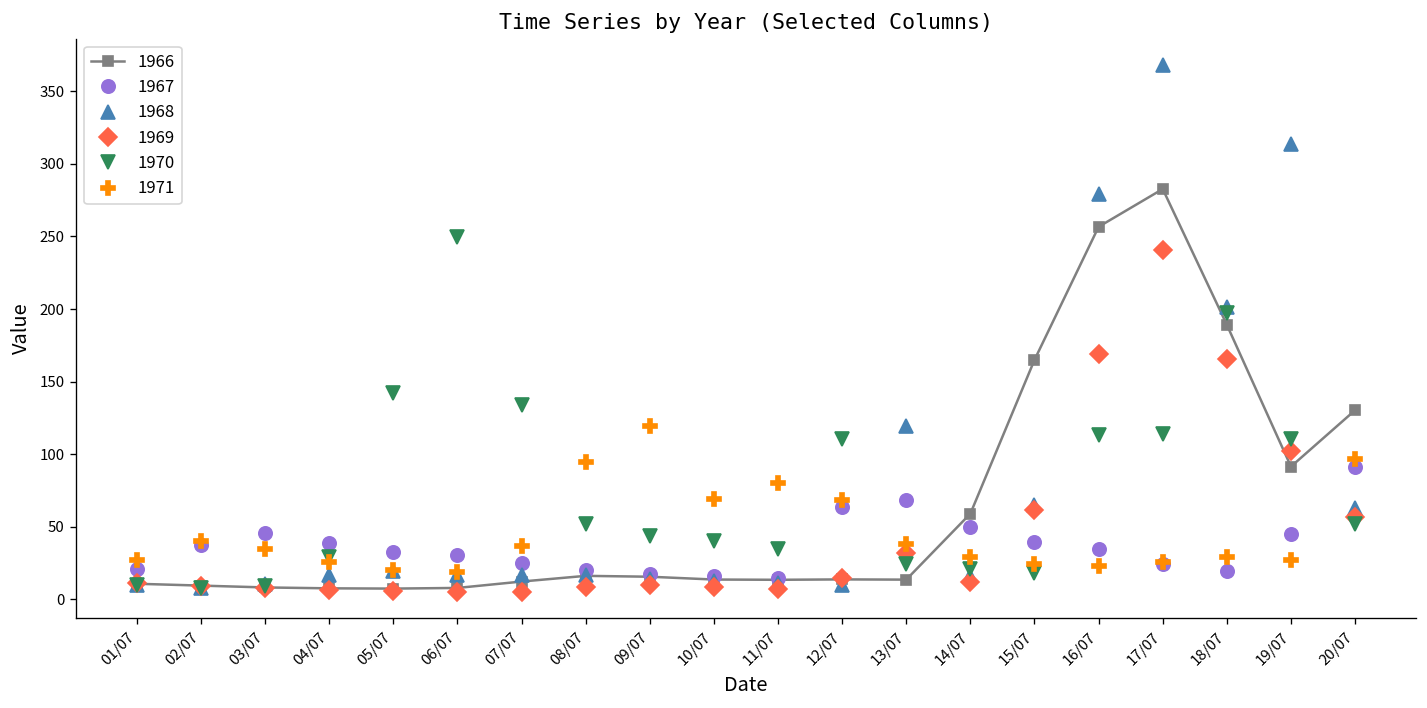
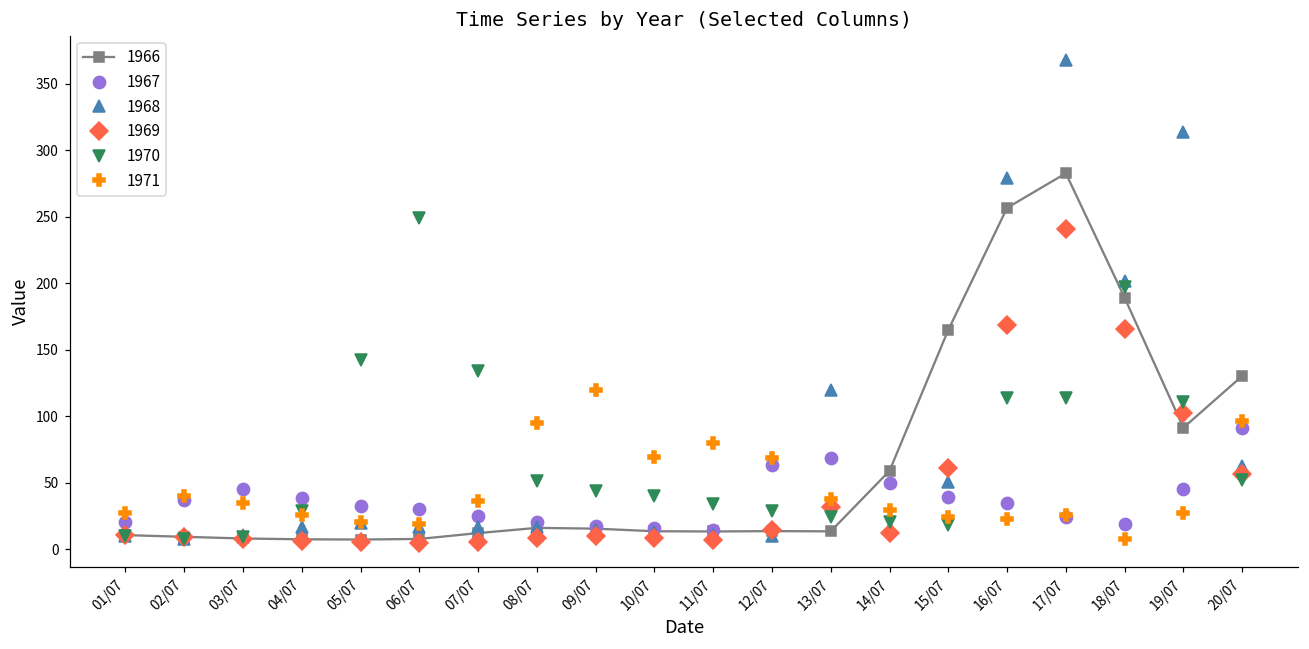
  {
    "1966": {
      "06/07": 8,
      "07/07": 12,
      "13/07": 14,
      "14/07": 59,
      "15/07": 165,
      "16/07": 257,
      "17/07": 283,
      "18/07": 189,
      "19/07": 91,
      "20/07": 130
    },
    "1967": {
      "01/07": 21,
      "02/07": 37,
      "03/07": 46,
      "04/07": 39,
      "05/07": 33,
      "06/07": 31,
      "07/07": 25,
      "08/07": 20,
      "10/07": 16,
      "12/07": 64,
      "13/07": 69,
      "14/07": 49,
      "15/07": 40,
      "16/07": 35,
      "18/07": 19,
      "19/07": 45,
      "20/07": 91
    },
    "1968": {
      "04/07": 17,
      "07/07": 17,
      "11/07": 11,
      "12/07": 10,
      "13/07": 119,
      "14/07": 16,
-     "15/07": 65,
+     "15/07": 50,
      "16/07": 279,
      "17/07": 368,
      "18/07": 201,
      "19/07": 314,
      "20/07": 63
    },
    "1969": {
      "06/07": 5,
      "07/07": 5,
      "08/07": 9,
      "09/07": 10,
      "10/07": 8,
      "11/07": 7,
      "13/07": 32,
      "14/07": 12,
      "15/07": 61,
      "16/07": 169,
      "17/07": 241,
      "18/07": 165,
      "19/07": 102,
      "20/07": 56
    },
    "1970": {
      "04/07": 29,
      "05/07": 142,
      "06/07": 249,
      "07/07": 134,
      "08/07": 52,
      "09/07": 44,
      "10/07": 40,
      "11/07": 34,
-     "12/07": 110,
+     "12/07": 29,
      "13/07": 25,
      "14/07": 21,
      "15/07": 18,
      "16/07": 113,
      "17/07": 114,
      "18/07": 197,
      "19/07": 110,
      "20/07": 52
    },
    "1971": {
      "01/07": 27,
      "02/07": 40,
      "03/07": 34,
      "04/07": 26,
      "07/07": 37,
      "08/07": 95,
      "09/07": 120,
      "10/07": 69,
      "11/07": 80,
      "12/07": 68,
      "13/07": 38,
      "14/07": 29,
      "15/07": 24,
      "16/07": 23,
-     "18/07": 29,
+     "18/07": 7,
      "19/07": 27,
      "20/07": 96
    }
  }
